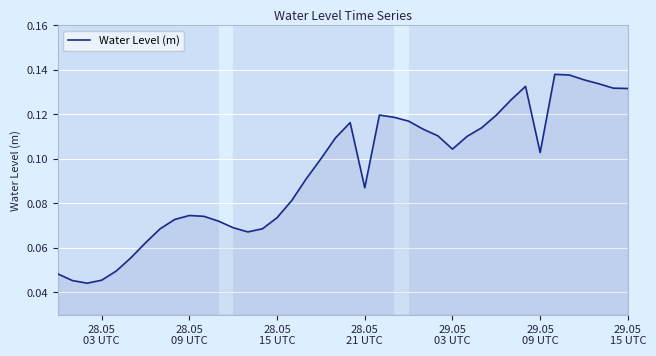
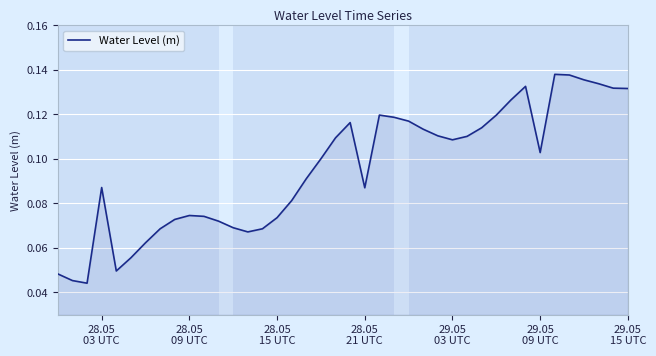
  {
-   "28.05 03 UTC": 0.045,
+   "28.05 03 UTC": 0.087,
    "28.05 09 UTC": 0.075,
    "28.05 15 UTC": 0.074,
    "28.05 21 UTC": 0.087,
-   "29.05 03 UTC": 0.104,
+   "29.05 03 UTC": 0.109,
    "29.05 09 UTC": 0.103,
    "29.05 15 UTC": 0.132
  }
